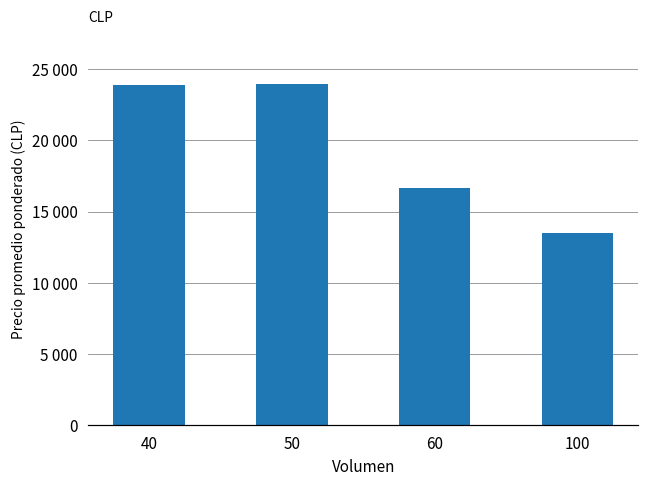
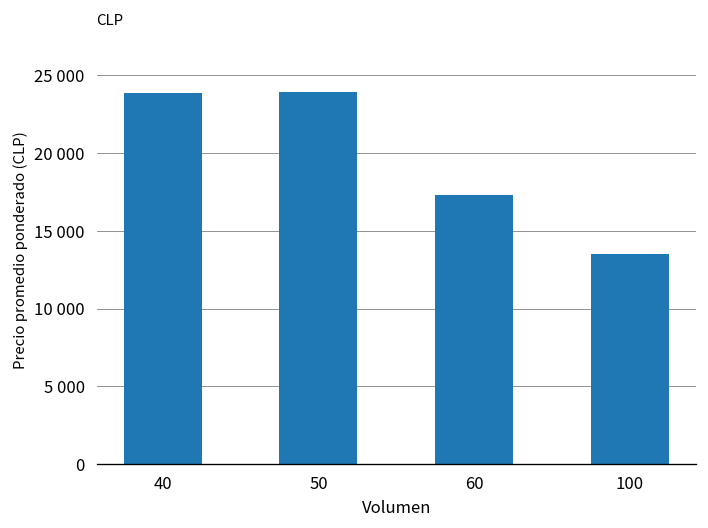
  {
    "40": 23900,
    "50": 23900,
-   "60": 16600,
+   "60": 17300,
    "100": 13500
  }
